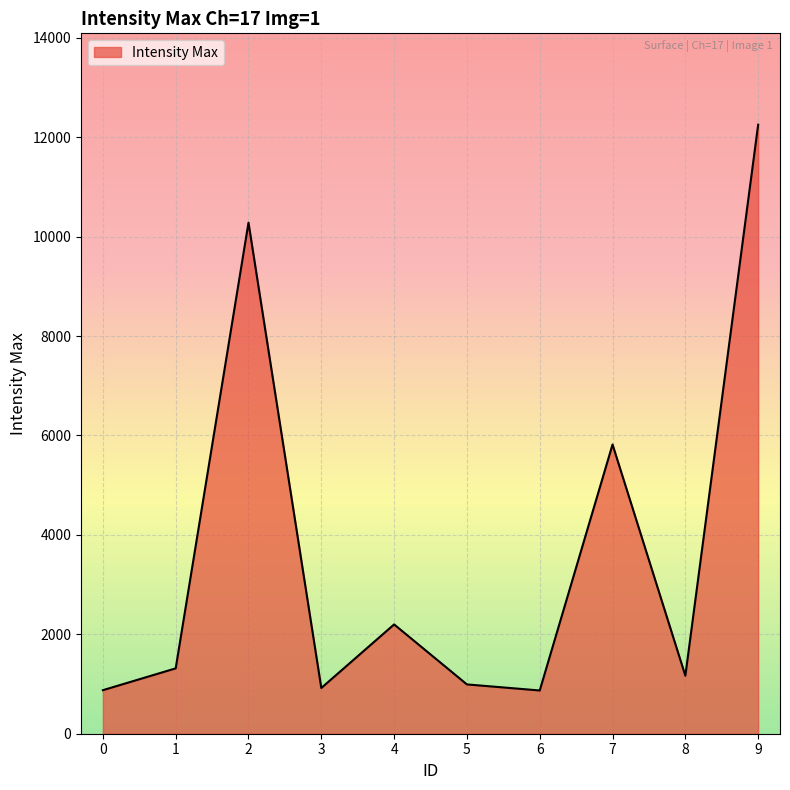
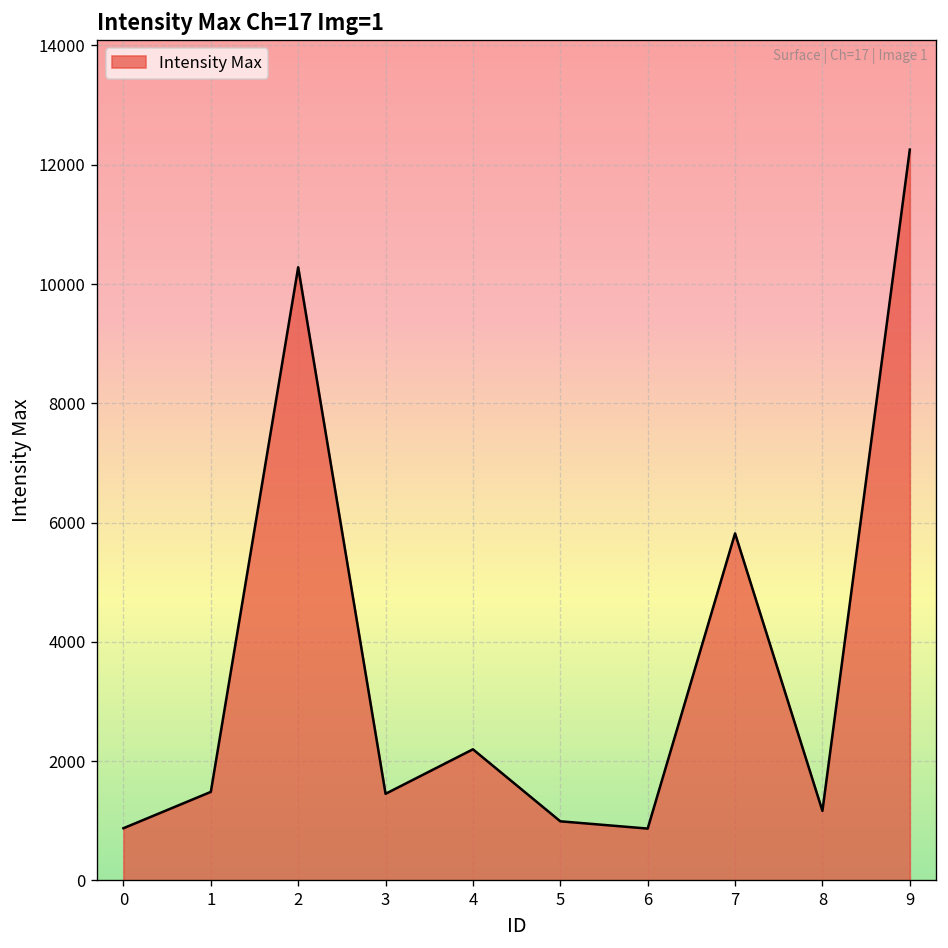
  {
    "0": 900,
-   "1": 1300,
+   "1": 1500,
    "2": 10300,
-   "3": 900,
+   "3": 1500,
    "4": 2200,
    "5": 1000,
    "6": 900,
    "7": 5800,
    "8": 1200,
    "9": 12300
  }
